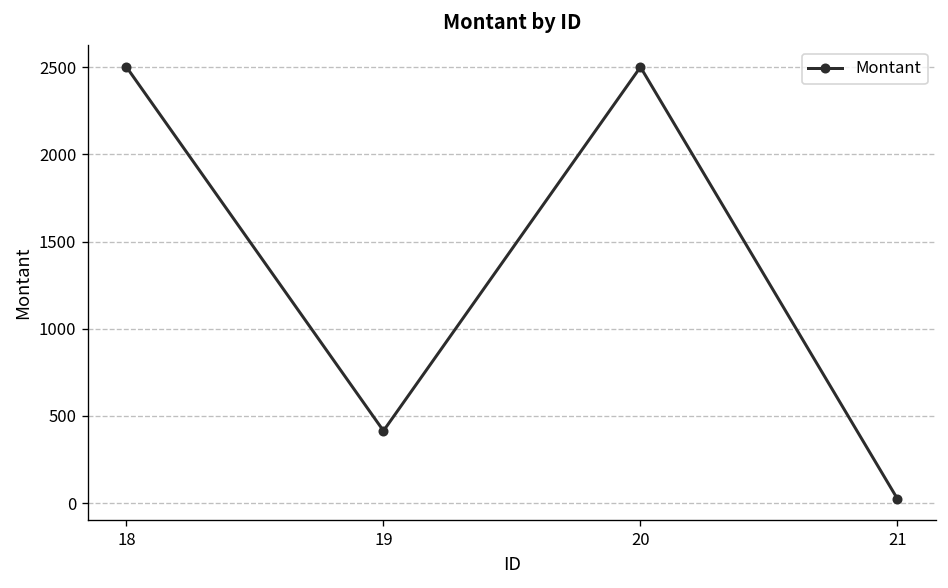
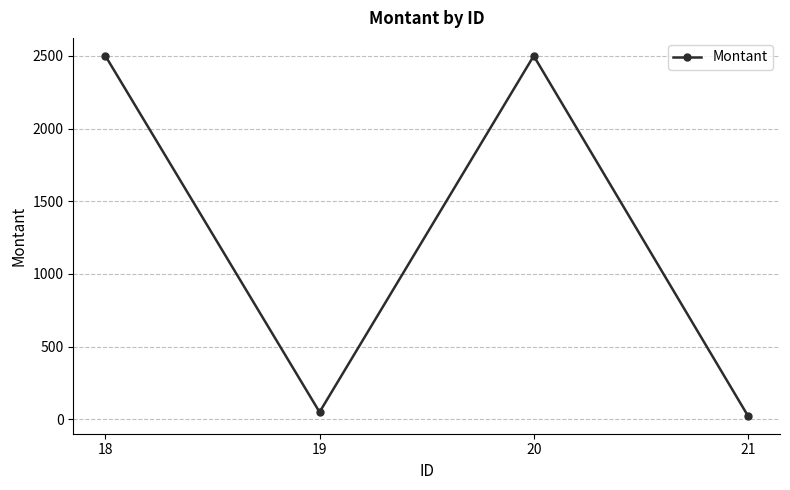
  {
    "18": 2500,
-   "19": 420,
+   "19": 50,
    "20": 2500,
    "21": 20
  }
